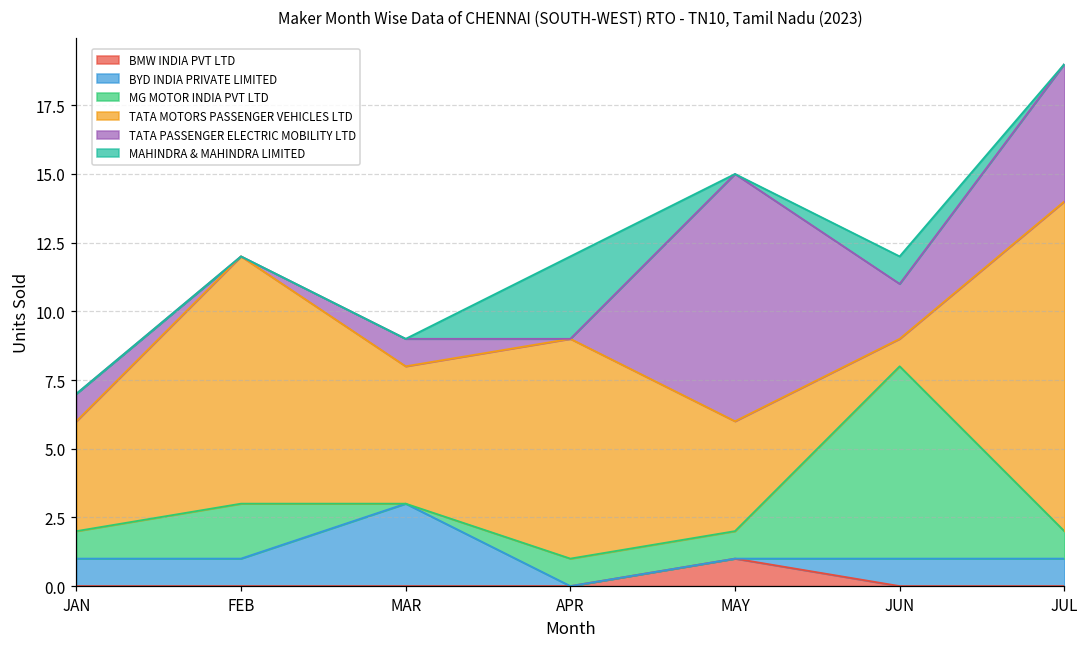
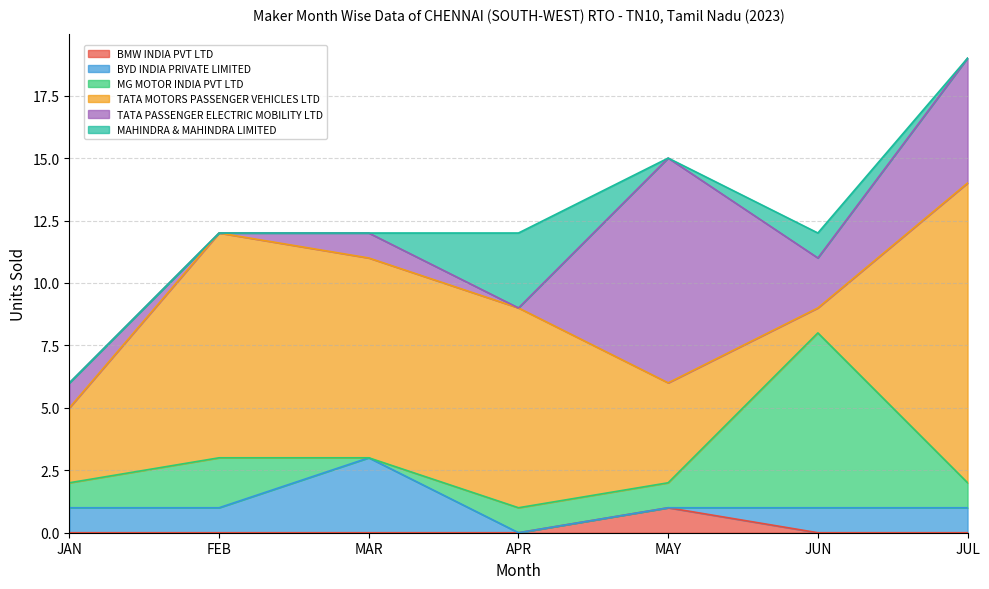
  {
    "BMW INDIA PVT LTD": {
      "JAN": 0,
      "FEB": 0,
      "MAR": 0,
      "JUN": 0,
      "JUL": 0
    },
    "BYD INDIA PRIVATE LIMITED": {
      "JAN": 1,
      "FEB": 1,
      "JUN": 1,
      "JUL": 1
    },
    "TATA MOTORS PASSENGER VEHICLES LTD": {
-     "JAN": 4,
-     "MAR": 5,
+     "JAN": 3,
+     "MAR": 8,
      "MAY": 4,
      "JUN": 1,
      "JUL": 12
    },
    "TATA PASSENGER ELECTRIC MOBILITY LTD": {
      "JUN": 2
    }
  }
